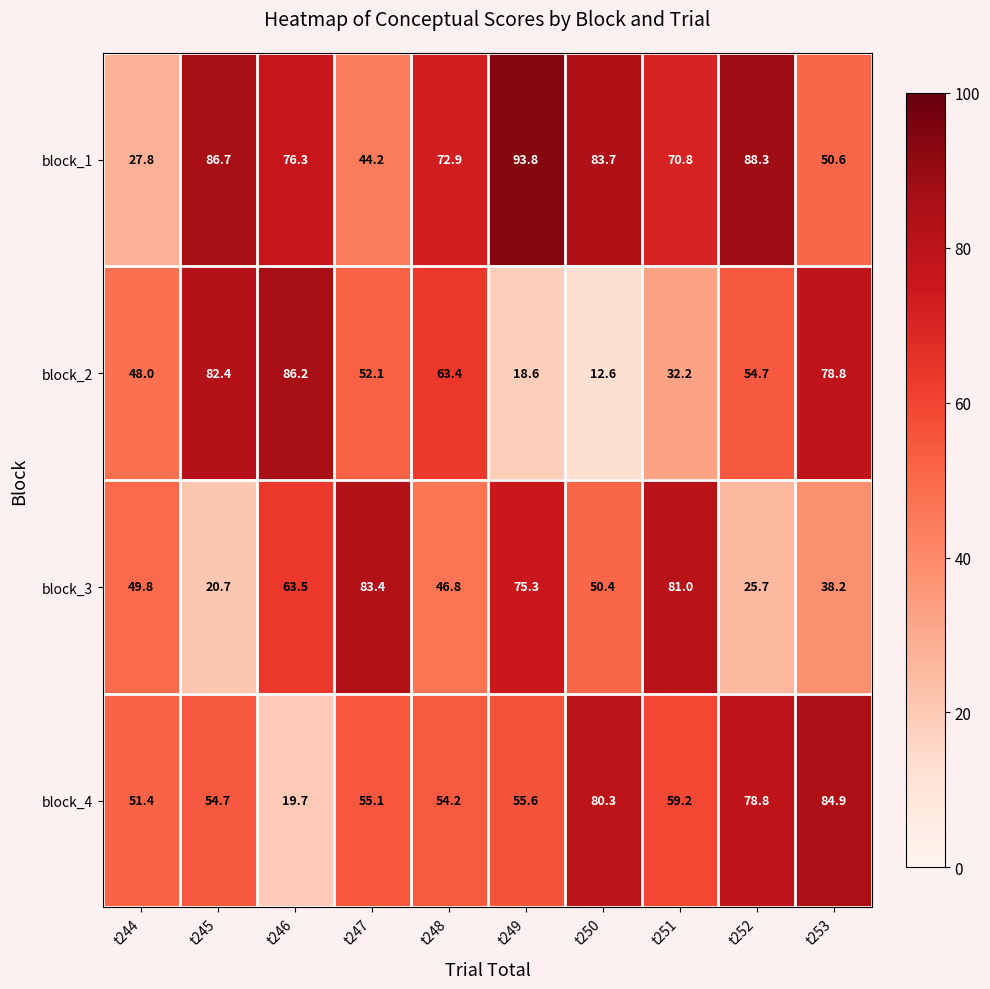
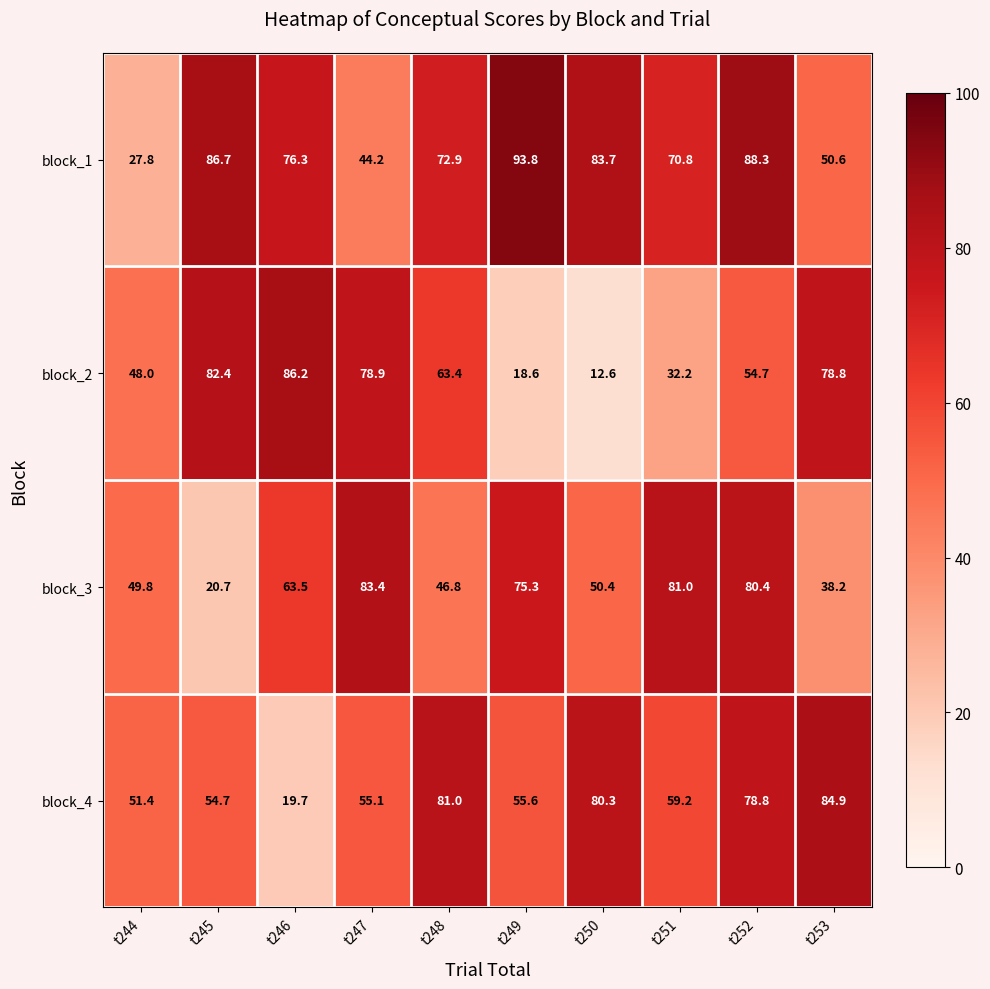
  {
    "block_1": {
      "t244": 27.8,
      "t245": 86.7,
      "t246": 76.3,
      "t247": 44.2,
      "t248": 72.9,
      "t249": 93.8,
      "t250": 83.7,
      "t251": 70.8,
      "t252": 88.3,
      "t253": 50.6
    },
    "block_2": {
      "t244": 48.0,
      "t245": 82.4,
      "t246": 86.2,
-     "t247": 52.1,
+     "t247": 78.9,
      "t248": 63.4,
      "t249": 18.6,
      "t250": 12.6,
      "t251": 32.2,
      "t252": 54.7,
      "t253": 78.8
    },
    "block_3": {
      "t244": 49.8,
      "t245": 20.7,
      "t246": 63.5,
      "t247": 83.4,
      "t248": 46.8,
      "t249": 75.3,
      "t250": 50.4,
      "t251": 81.0,
-     "t252": 25.7,
+     "t252": 80.4,
      "t253": 38.2
    },
    "block_4": {
      "t244": 51.4,
      "t245": 54.7,
      "t246": 19.7,
      "t247": 55.1,
-     "t248": 54.2,
+     "t248": 81.0,
      "t249": 55.6,
      "t250": 80.3,
      "t251": 59.2,
      "t252": 78.8,
      "t253": 84.9
    }
  }
